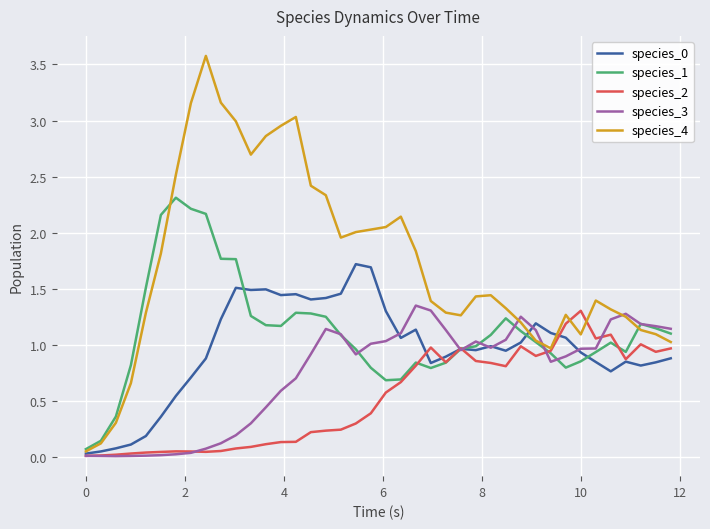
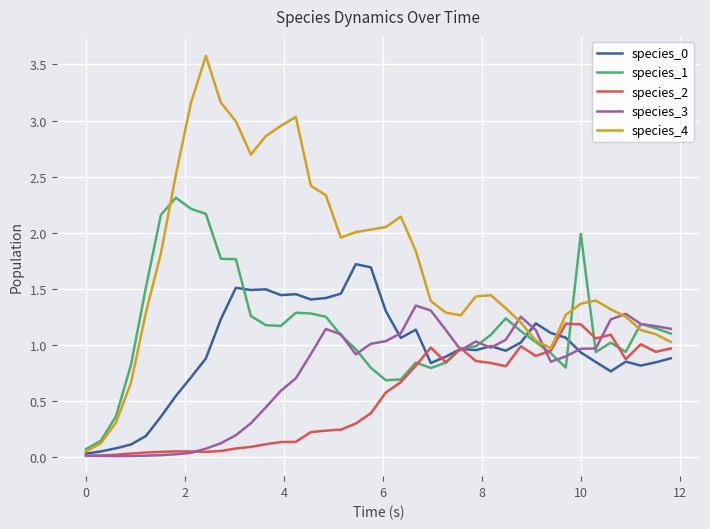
  {
    "species_0": {
      "10": 0.93
    },
    "species_1": {
-     "10": 0.85
+     "10": 1.99
    },
    "species_2": {
-     "10": 1.30
+     "10": 1.18
    },
    "species_3": {
      "10": 0.97
    },
    "species_4": {
-     "10": 1.09
+     "10": 1.37
    }
  }
